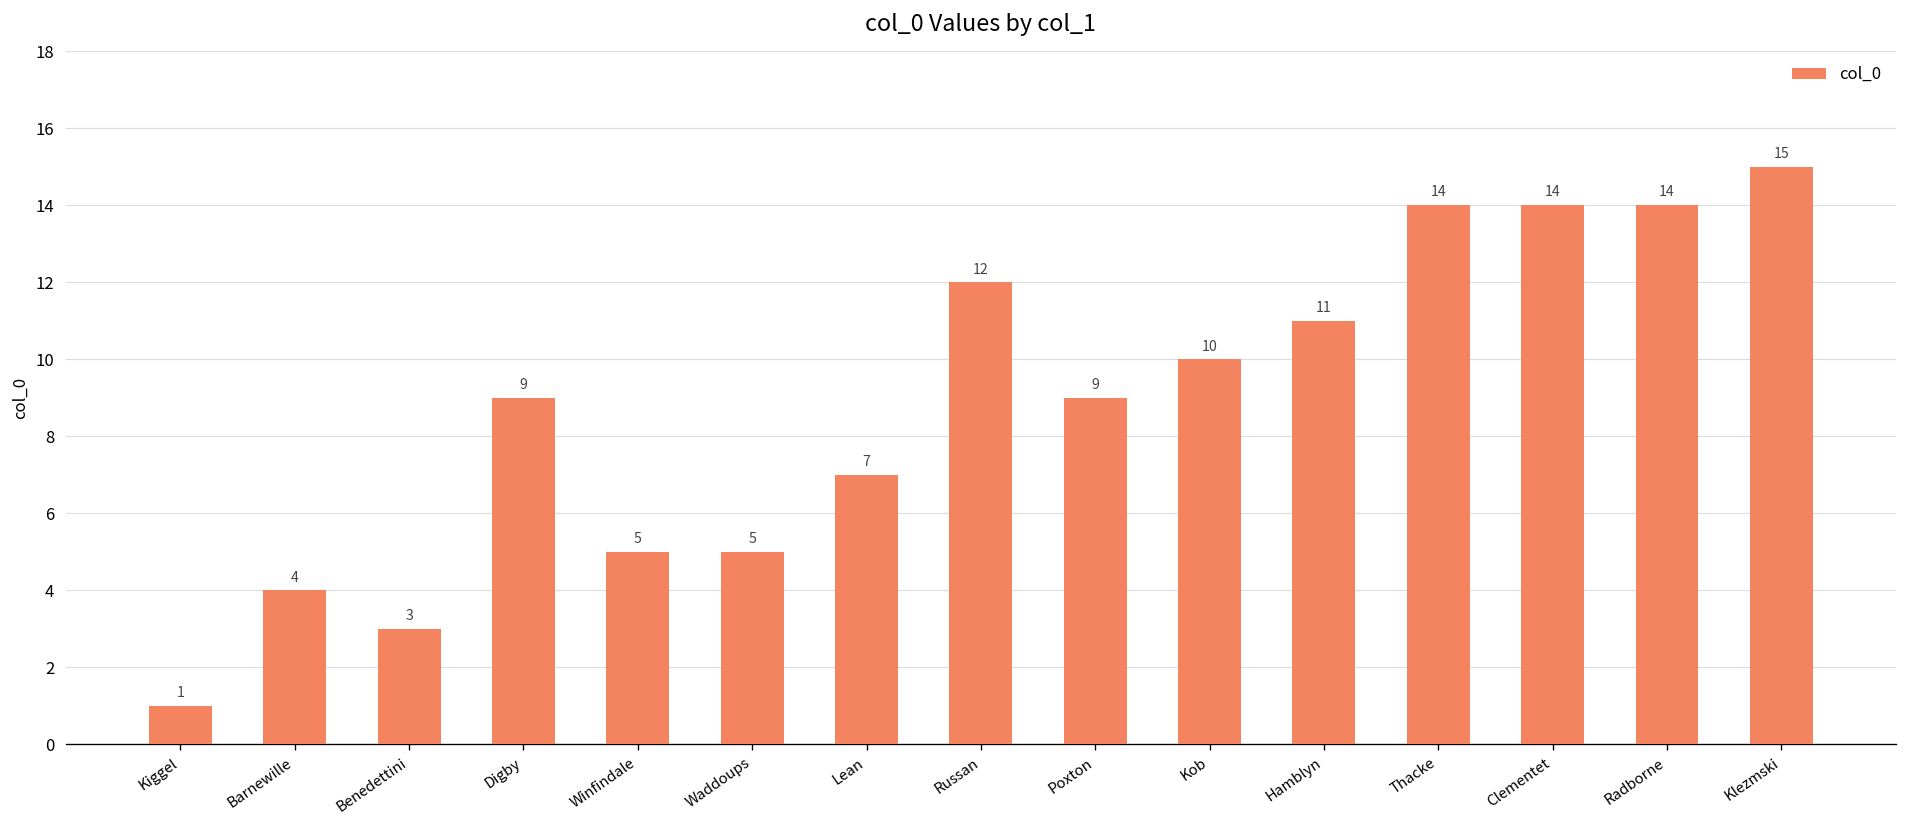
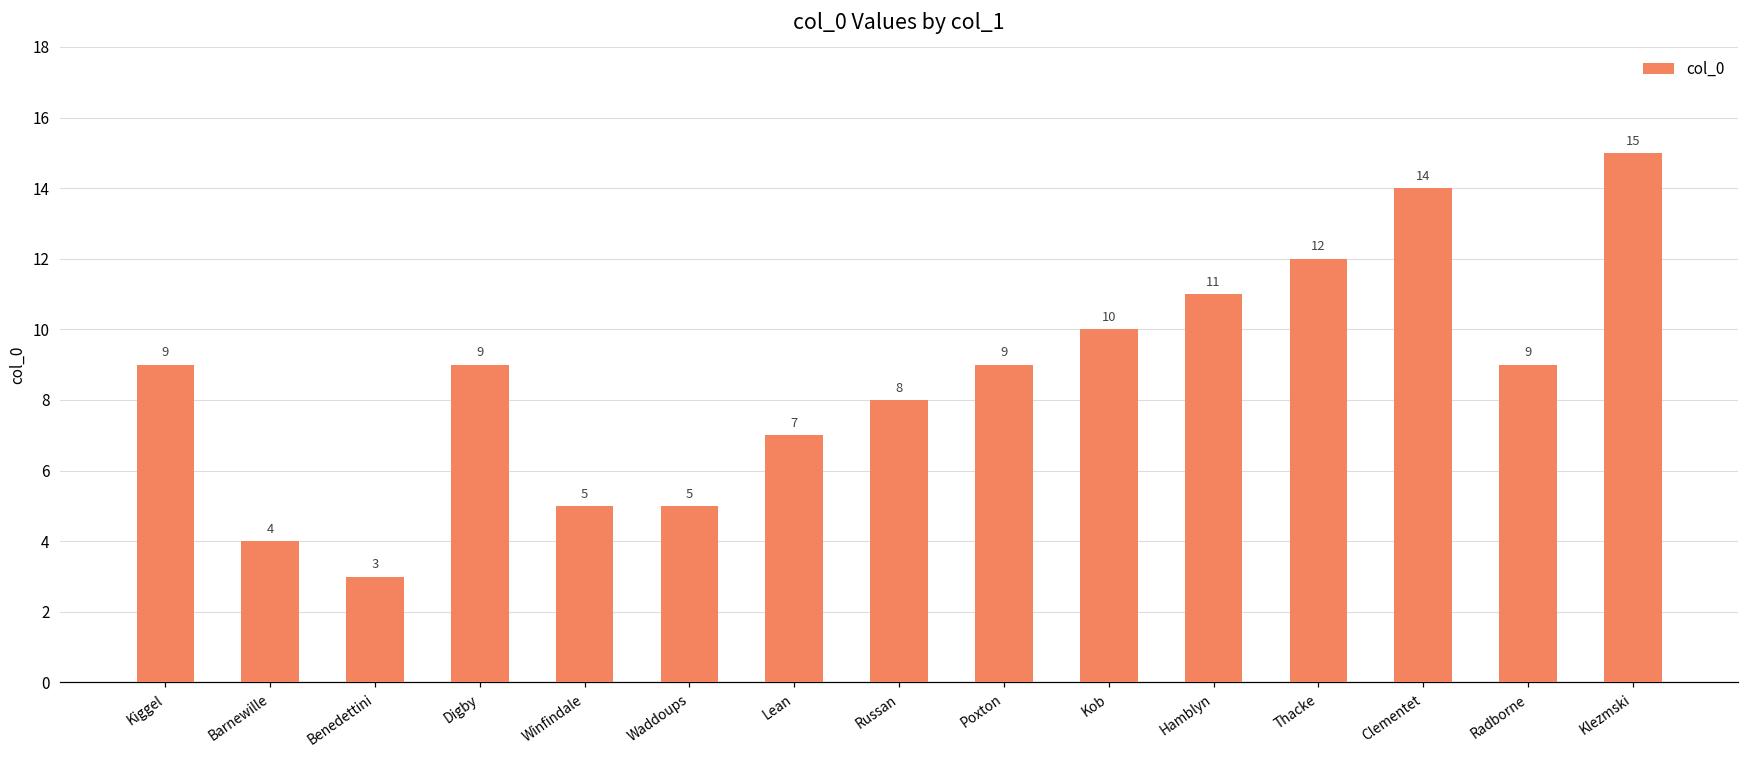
  {
-   "Kiggel": 1,
+   "Kiggel": 9,
    "Barnewille": 4,
    "Benedettini": 3,
    "Digby": 9,
    "Winfindale": 5,
    "Waddoups": 5,
    "Lean": 7,
-   "Russan": 12,
+   "Russan": 8,
    "Poxton": 9,
    "Kob": 10,
    "Hamblyn": 11,
-   "Thacke": 14,
+   "Thacke": 12,
    "Clementet": 14,
-   "Radborne": 14,
+   "Radborne": 9,
    "Klezmski": 15
  }
